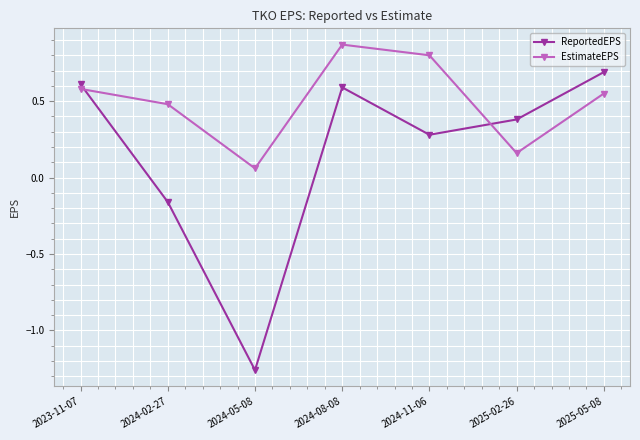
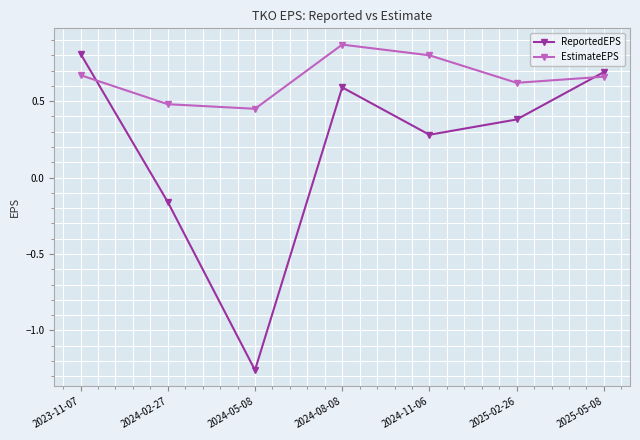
  {
    "ReportedEPS": {
-     "2023-11-07": 0.61,
+     "2023-11-07": 0.81,
      "2024-02-27": -0.16,
      "2024-05-08": -1.26,
      "2024-08-08": 0.59,
      "2024-11-06": 0.28,
      "2025-02-26": 0.38,
      "2025-05-08": 0.69
    },
    "EstimateEPS": {
-     "2023-11-07": 0.58,
+     "2023-11-07": 0.67,
      "2024-02-27": 0.48,
-     "2024-05-08": 0.06,
+     "2024-05-08": 0.45,
      "2024-08-08": 0.87,
      "2024-11-06": 0.80,
-     "2025-02-26": 0.16,
-     "2025-05-08": 0.55
+     "2025-02-26": 0.62,
+     "2025-05-08": 0.66
    }
  }
